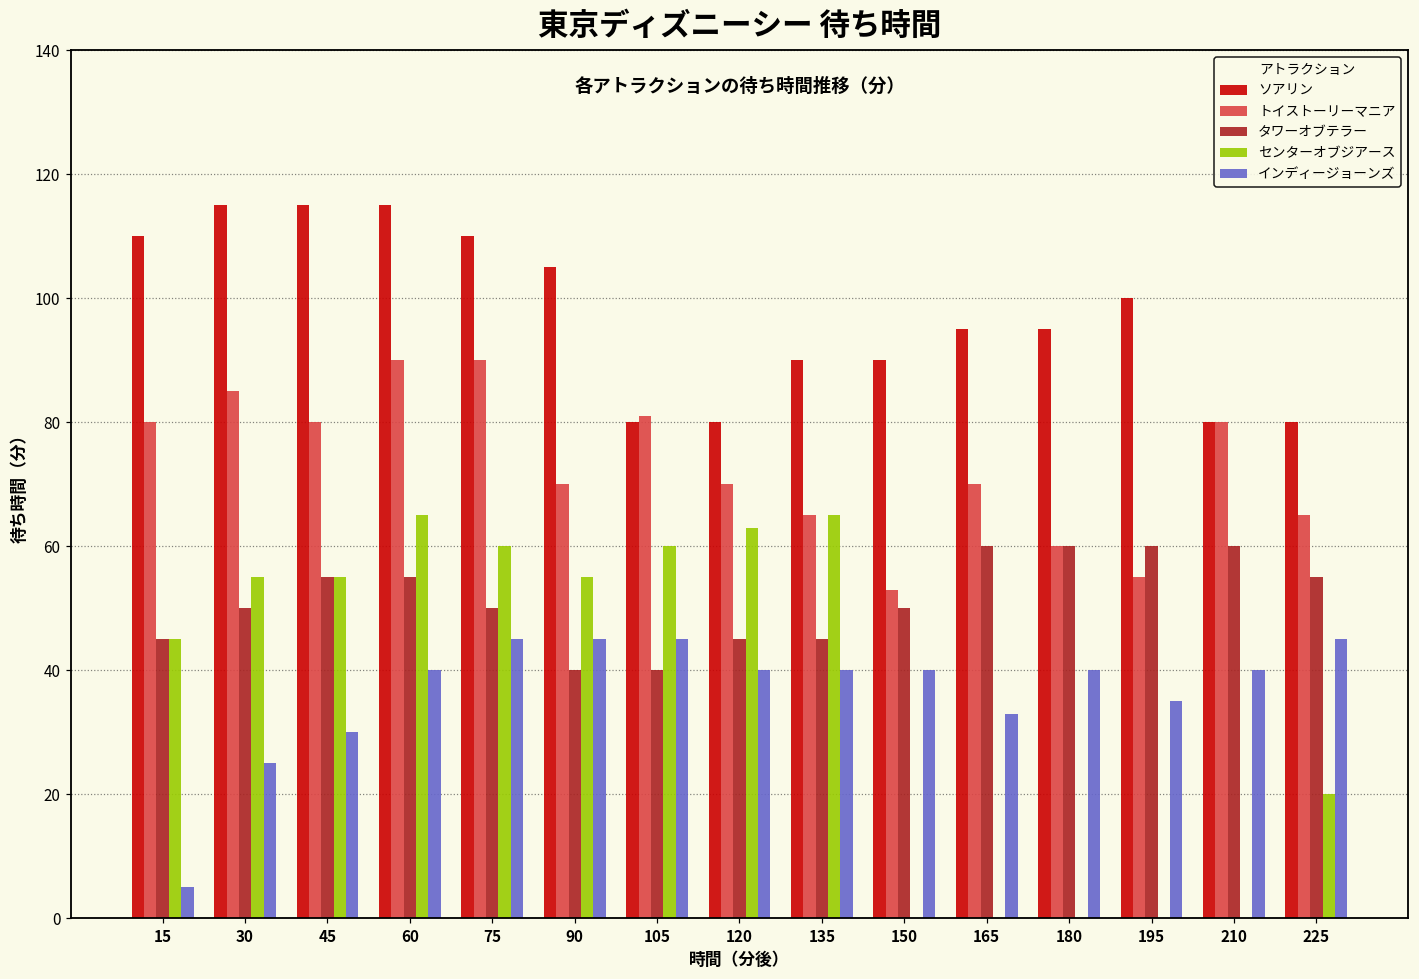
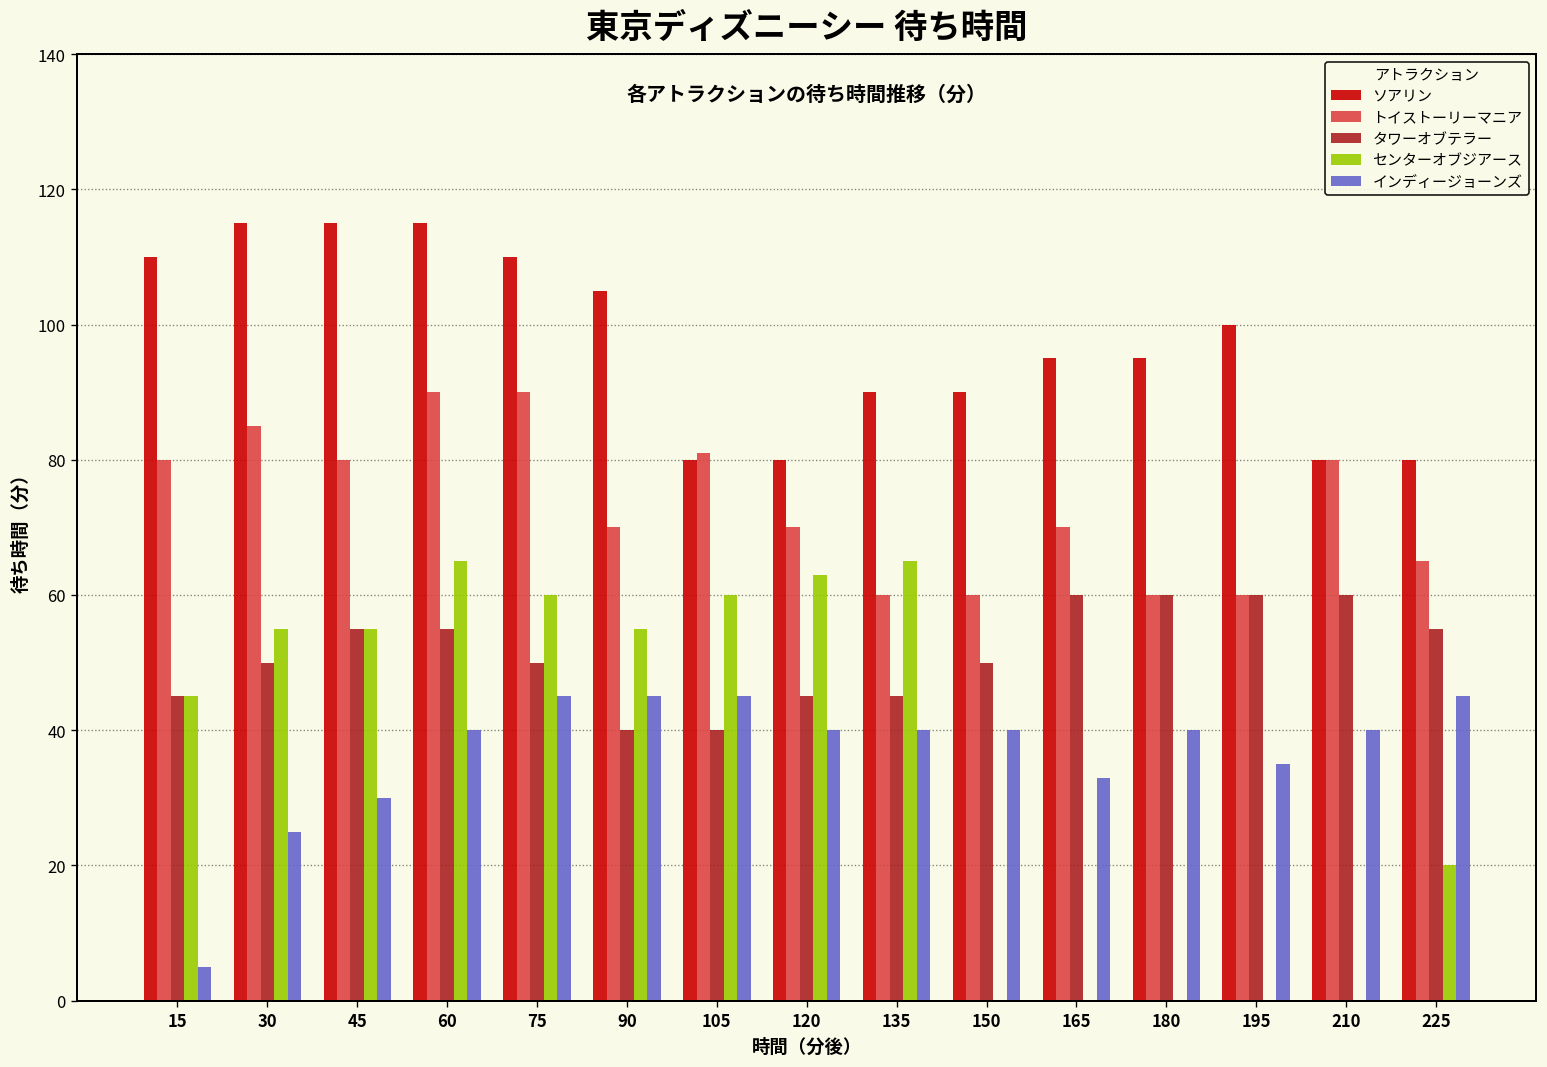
  {
    "トイストーリーマニア": {
      "15": 80,
      "30": 85,
      "45": 80,
      "60": 90,
      "75": 90,
      "90": 70,
      "105": 81,
      "120": 70,
-     "135": 65,
-     "150": 53,
+     "135": 60,
+     "150": 60,
      "165": 70,
      "180": 60,
-     "195": 55,
+     "195": 60,
      "210": 80,
      "225": 65
    },
    "センターオブジアース": {
      "15": 45,
      "30": 55,
      "45": 55,
      "60": 65,
      "75": 60,
      "90": 55,
      "105": 60,
      "120": 63,
      "135": 65,
      "150": 0,
      "165": 0,
      "180": 0,
      "195": 0,
      "210": 0,
      "225": 20
    },
    "インディージョーンズ": {
      "15": 5,
      "30": 25,
      "45": 30,
      "60": 40,
      "75": 45,
      "90": 45,
      "105": 45,
      "120": 40,
      "135": 40,
      "150": 40,
      "165": 33,
      "180": 40,
      "195": 35,
      "210": 40,
      "225": 45
    }
  }
